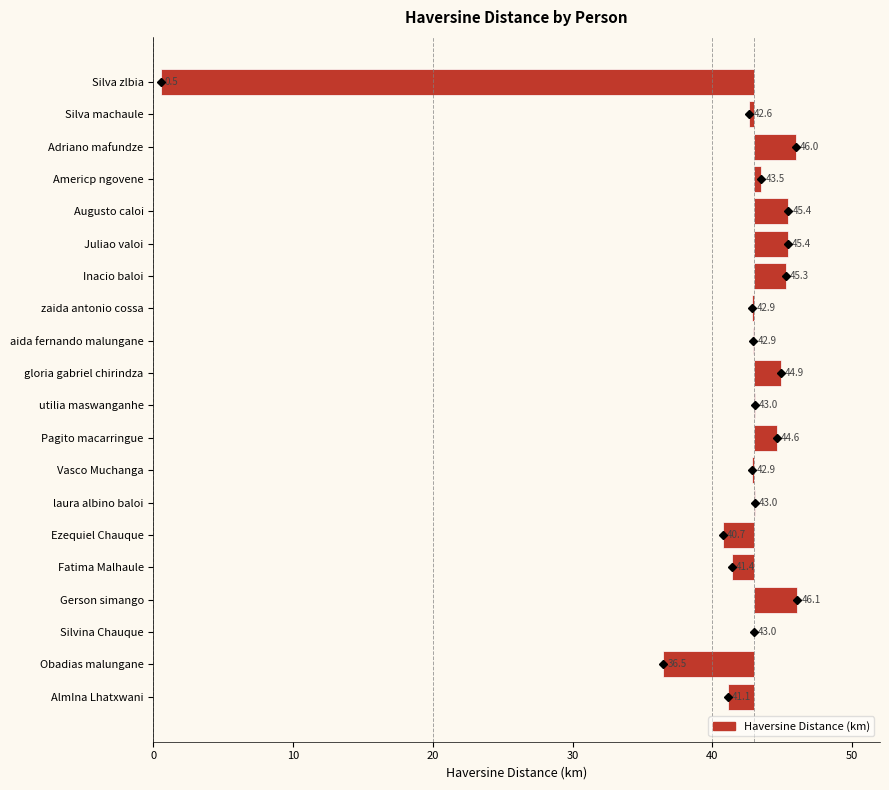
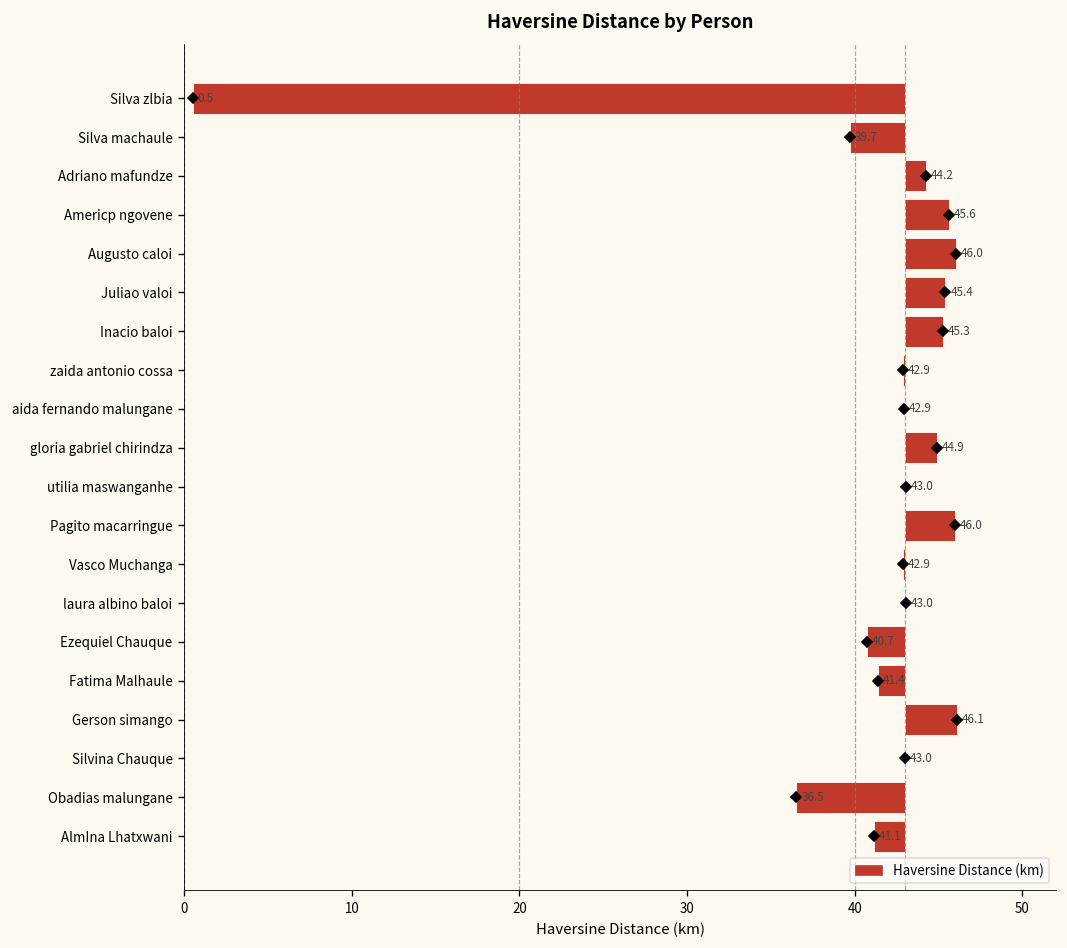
  {
    "Haversine Distance (km)": {
-     "Silva machaule": 42.6,
-     "Adriano mafundze": 46.0,
-     "Americp ngovene": 43.5,
-     "Augusto caloi": 45.4,
-     "Pagito macarringue": 44.6
+     "Silva machaule": 39.7,
+     "Adriano mafundze": 44.2,
+     "Americp ngovene": 45.6,
+     "Augusto caloi": 46.0,
+     "Pagito macarringue": 46.0
    }
  }
